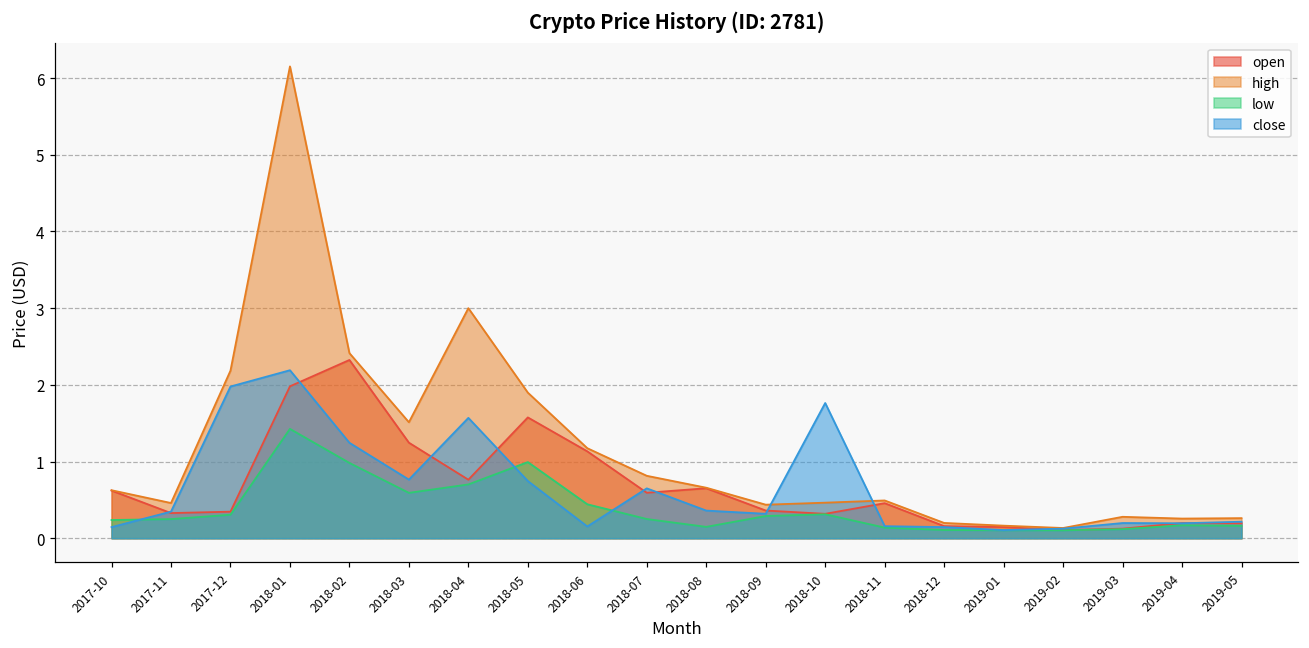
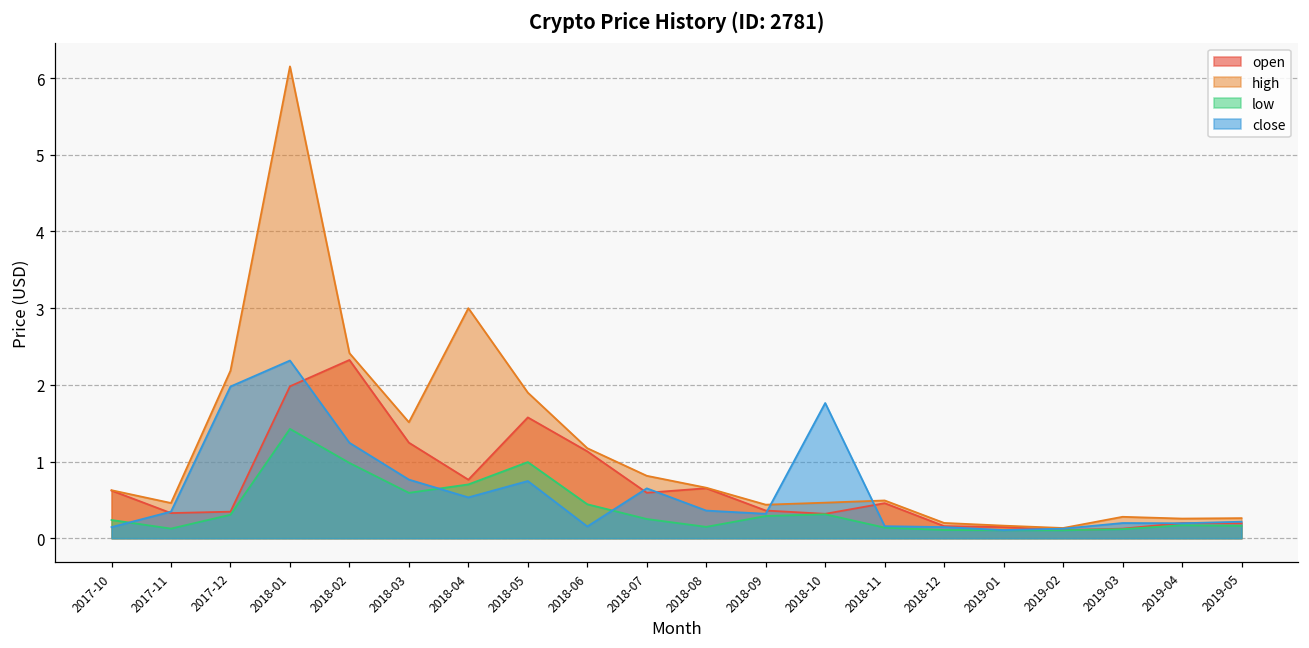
  {
    "low": {
      "2017-10": 0.2,
-     "2017-11": 0.2,
+     "2017-11": 0.1,
      "2017-12": 0.3,
      "2018-01": 1.4,
      "2018-02": 1.0,
      "2018-03": 0.6,
      "2018-04": 0.7,
      "2018-05": 1.0,
      "2018-06": 0.4,
      "2018-07": 0.3,
      "2018-08": 0.1,
      "2018-12": 0.1
    },
    "close": {
      "2017-10": 0.1,
      "2017-12": 2.0,
-     "2018-01": 2.2,
+     "2018-01": 2.3,
      "2018-02": 1.2,
      "2018-03": 0.8,
-     "2018-04": 1.6,
+     "2018-04": 0.5,
      "2018-05": 0.7,
      "2018-06": 0.2,
      "2018-07": 0.7,
      "2018-08": 0.4,
      "2018-10": 1.8,
      "2019-03": 0.2
    }
  }
